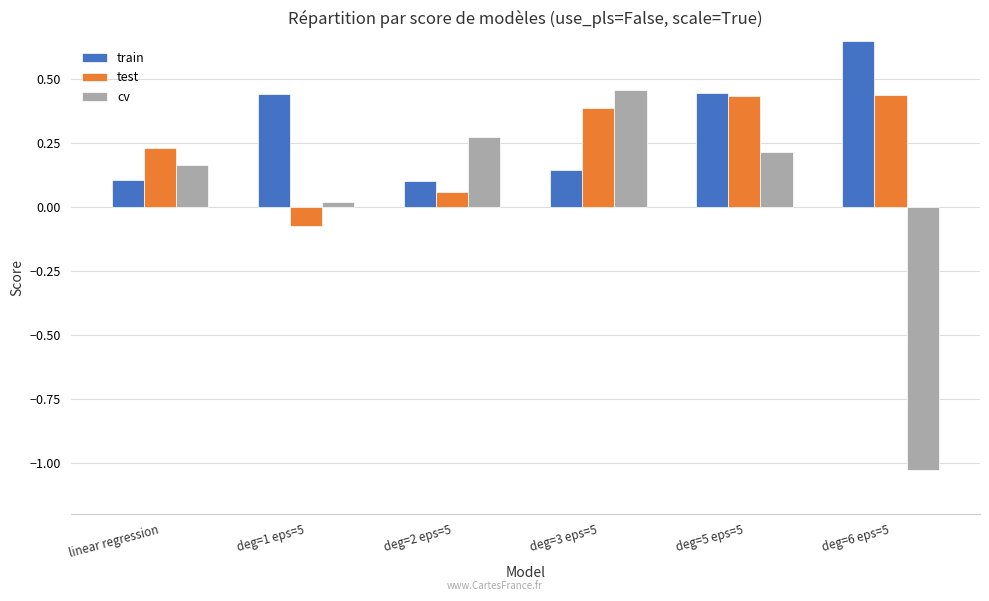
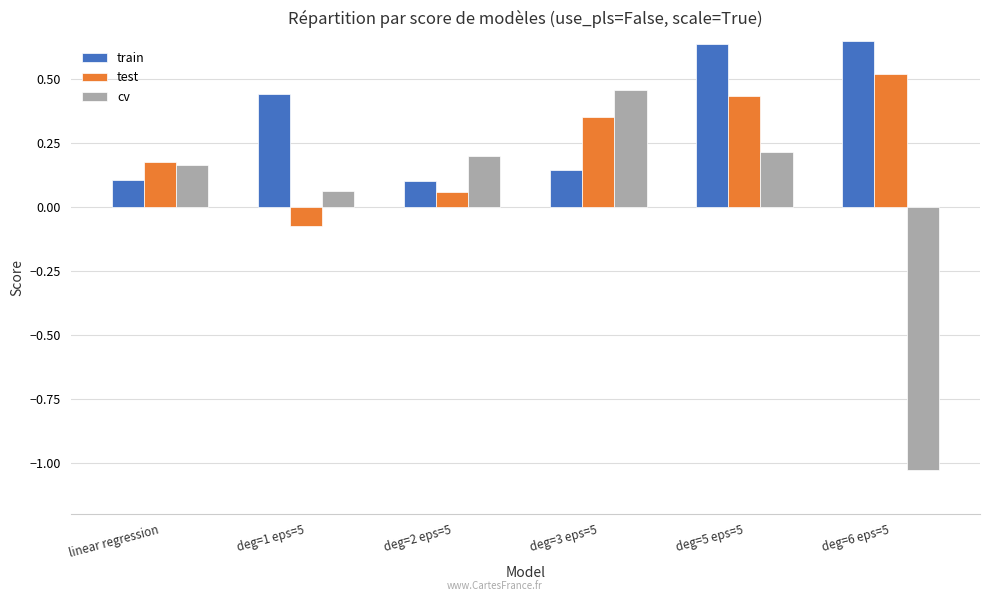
  {
    "train": {
      "linear regression": 0.11,
      "deg=1 eps=5": 0.44,
      "deg=2 eps=5": 0.10,
      "deg=3 eps=5": 0.14,
-     "deg=5 eps=5": 0.45,
+     "deg=5 eps=5": 0.64,
      "deg=6 eps=5": 0.65
    },
    "test": {
-     "linear regression": 0.23,
+     "linear regression": 0.18,
      "deg=1 eps=5": -0.07,
      "deg=2 eps=5": 0.06,
-     "deg=3 eps=5": 0.39,
+     "deg=3 eps=5": 0.35,
      "deg=5 eps=5": 0.43,
-     "deg=6 eps=5": 0.44
+     "deg=6 eps=5": 0.52
    },
    "cv": {
      "linear regression": 0.16,
-     "deg=1 eps=5": 0.02,
-     "deg=2 eps=5": 0.27,
+     "deg=1 eps=5": 0.06,
+     "deg=2 eps=5": 0.20,
      "deg=3 eps=5": 0.46,
      "deg=5 eps=5": 0.22,
      "deg=6 eps=5": -1.03
    }
  }
